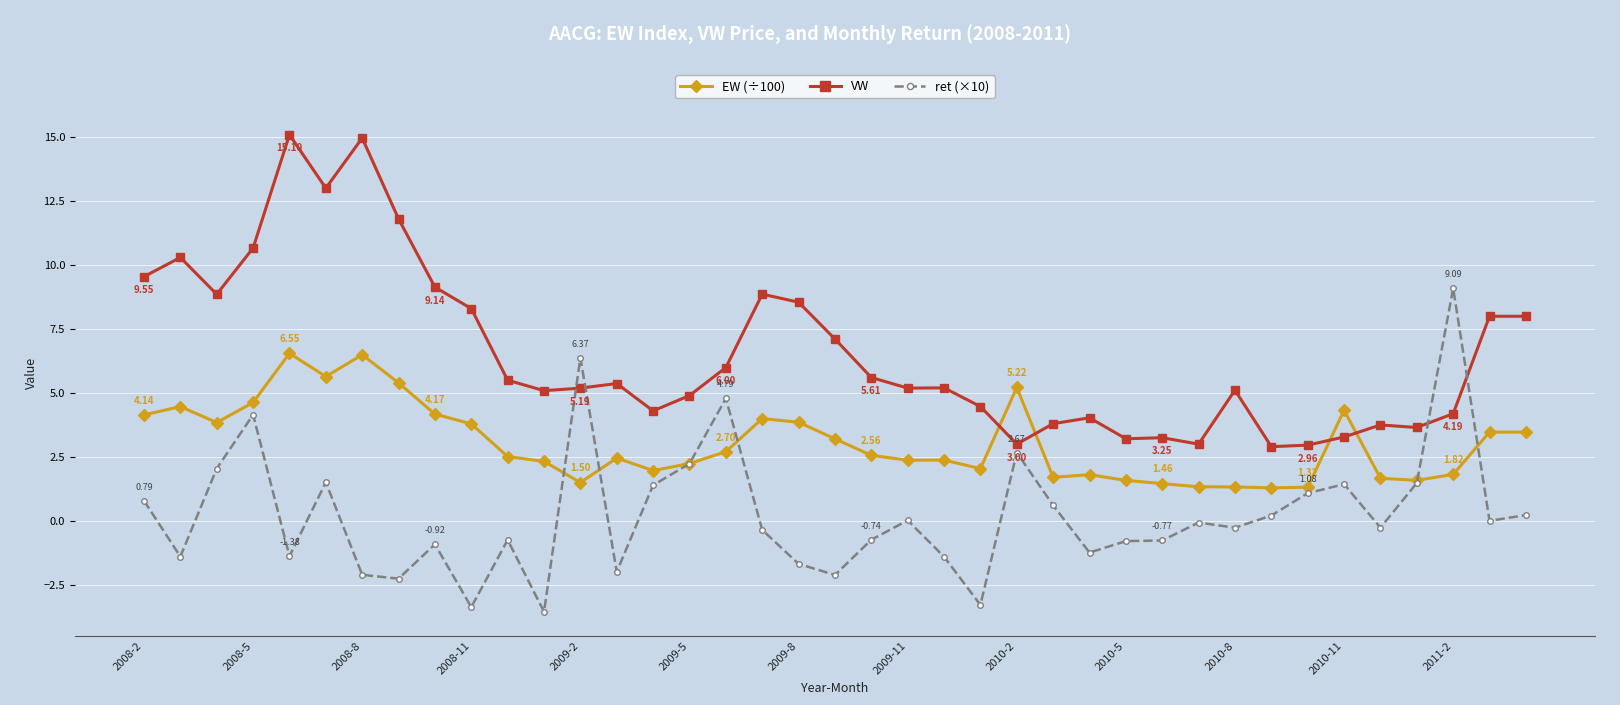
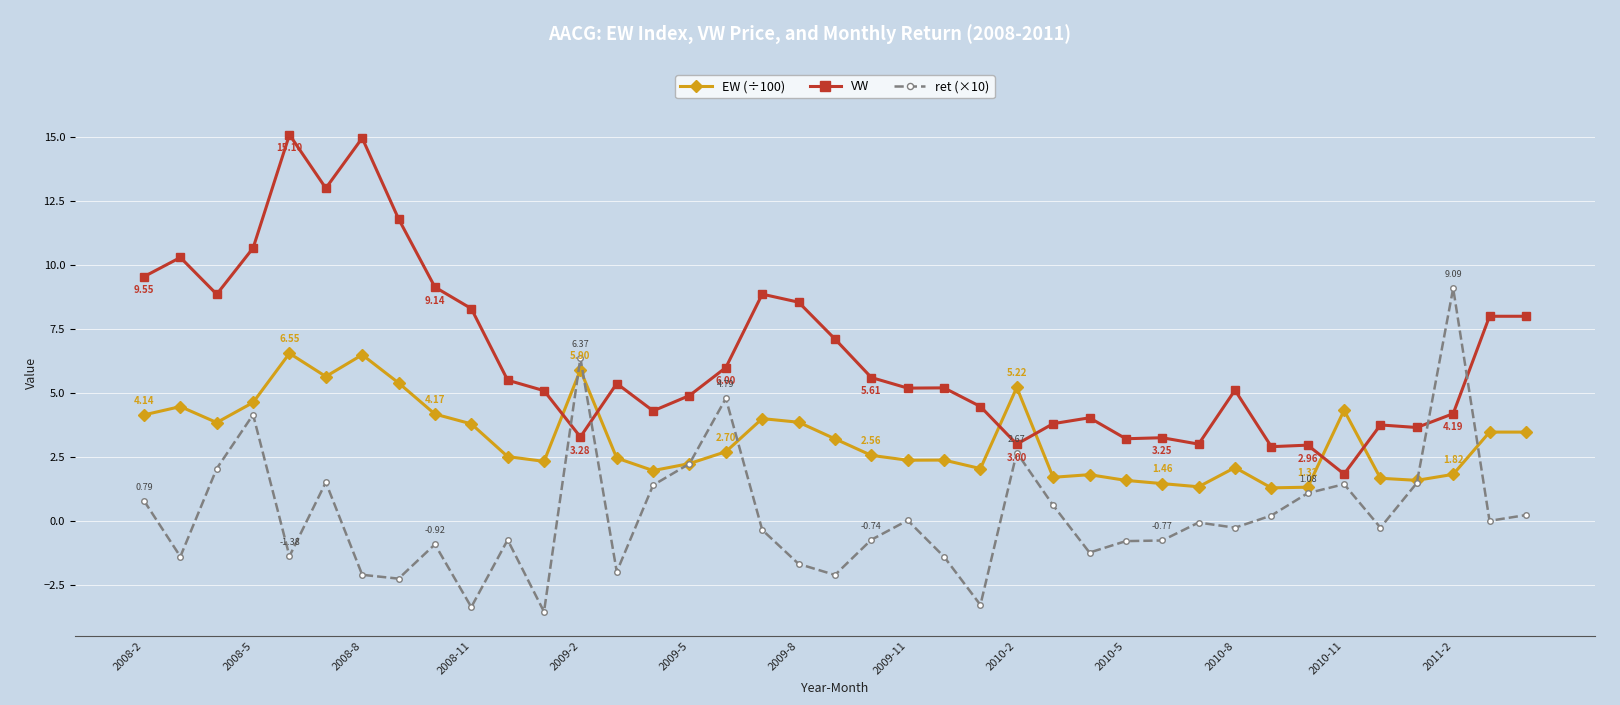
  {
    "EW (÷100)": {
      "2008-2": 4.14,
-     "2009-2": 1.50,
+     "2009-2": 5.90,
      "2010-2": 5.22,
-     "2010-8": 1.3,
+     "2010-8": 2.1,
      "2011-2": 1.82
    },
    "VW": {
      "2008-2": 9.55,
-     "2009-2": 5.19,
-     "2010-11": 3.3,
+     "2009-2": 3.28,
+     "2010-11": 1.8,
      "2011-2": 4.19
    },
    "ret (×10)": {
      "2008-2": 0.79,
      "2009-2": 6.37,
      "2011-2": 9.09
    }
  }
